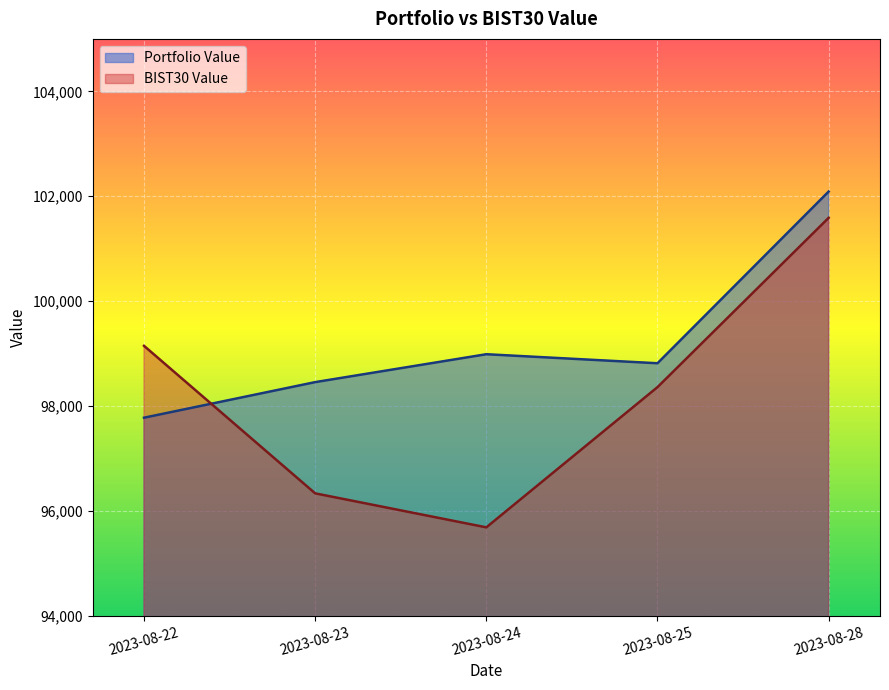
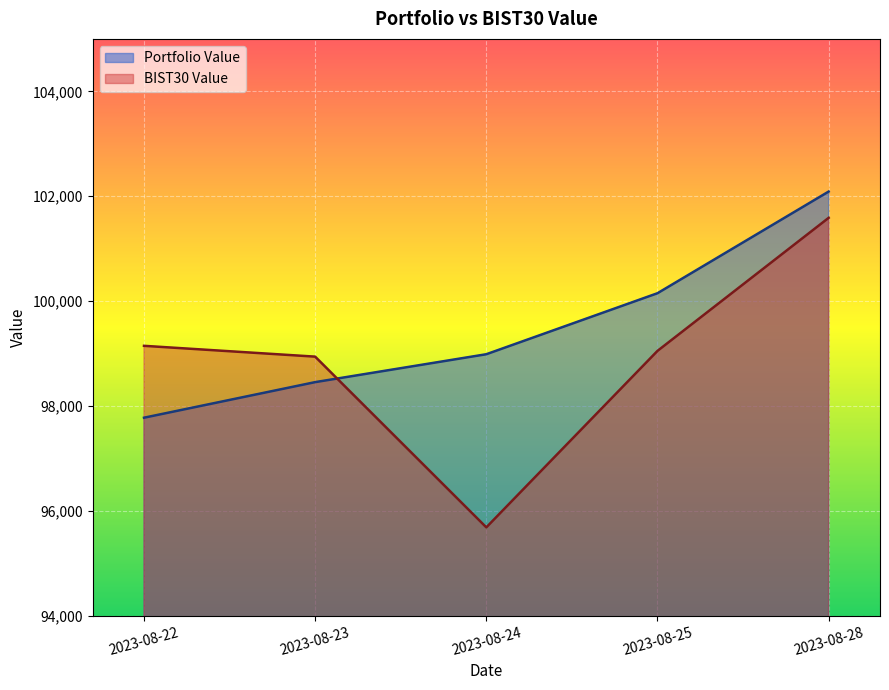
  {
    "Portfolio Value": {
      "2023-08-22": "97,800",
      "2023-08-23": "98,500",
      "2023-08-24": "99,000",
-     "2023-08-25": "98,800",
+     "2023-08-25": "100,100",
      "2023-08-28": "102,100"
    },
    "BIST30 Value": {
      "2023-08-22": "99,100",
-     "2023-08-23": "96,300",
+     "2023-08-23": "98,900",
      "2023-08-24": "95,700",
-     "2023-08-25": "98,400",
+     "2023-08-25": "99,100",
      "2023-08-28": "101,600"
    }
  }
